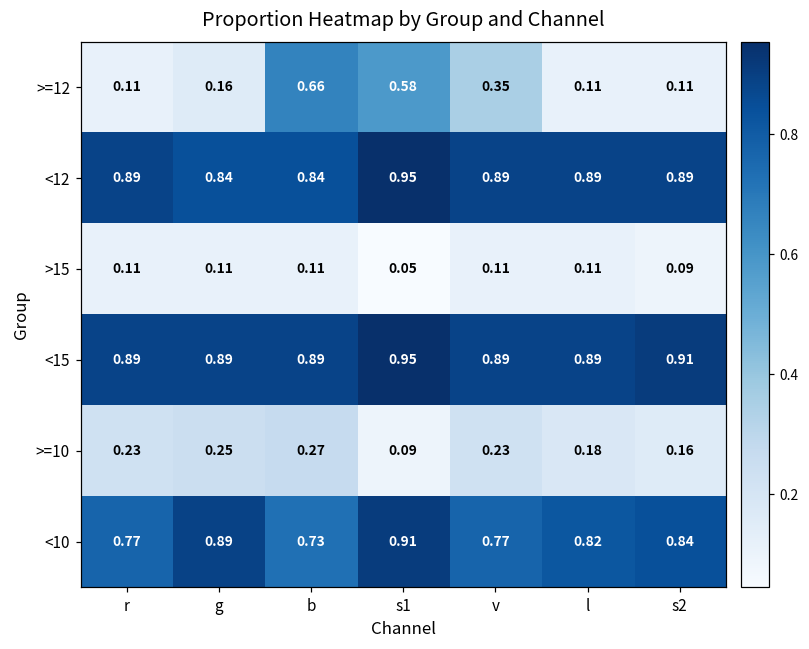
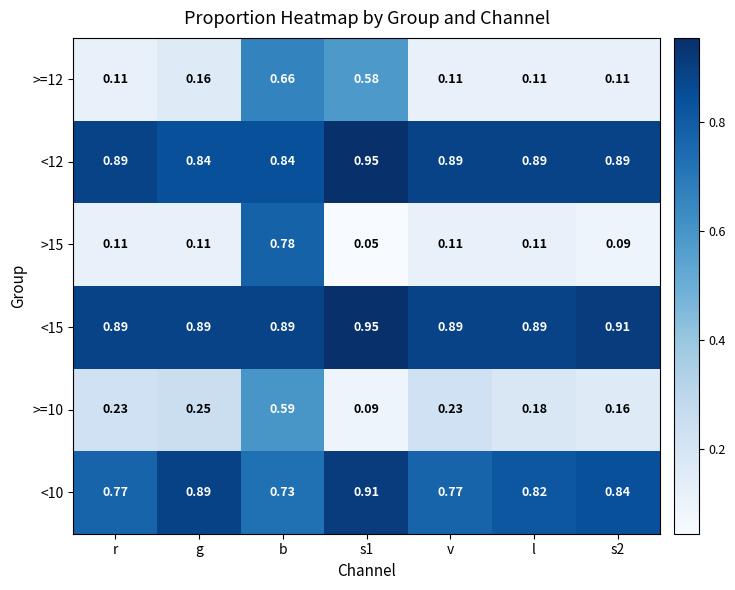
  {
    ">=12": {
      "r": 0.11,
      "g": 0.16,
      "b": 0.66,
      "s1": 0.58,
-     "v": 0.35,
+     "v": 0.11,
      "l": 0.11,
      "s2": 0.11
    },
    "<12": {
      "r": 0.89,
      "g": 0.84,
      "b": 0.84,
      "s1": 0.95,
      "v": 0.89,
      "l": 0.89,
      "s2": 0.89
    },
    ">15": {
      "r": 0.11,
      "g": 0.11,
-     "b": 0.11,
+     "b": 0.78,
      "s1": 0.05,
      "v": 0.11,
      "l": 0.11,
      "s2": 0.09
    },
    "<15": {
      "r": 0.89,
      "g": 0.89,
      "b": 0.89,
      "s1": 0.95,
      "v": 0.89,
      "l": 0.89,
      "s2": 0.91
    },
    ">=10": {
      "r": 0.23,
      "g": 0.25,
-     "b": 0.27,
+     "b": 0.59,
      "s1": 0.09,
      "v": 0.23,
      "l": 0.18,
      "s2": 0.16
    },
    "<10": {
      "r": 0.77,
      "g": 0.89,
      "b": 0.73,
      "s1": 0.91,
      "v": 0.77,
      "l": 0.82,
      "s2": 0.84
    }
  }
